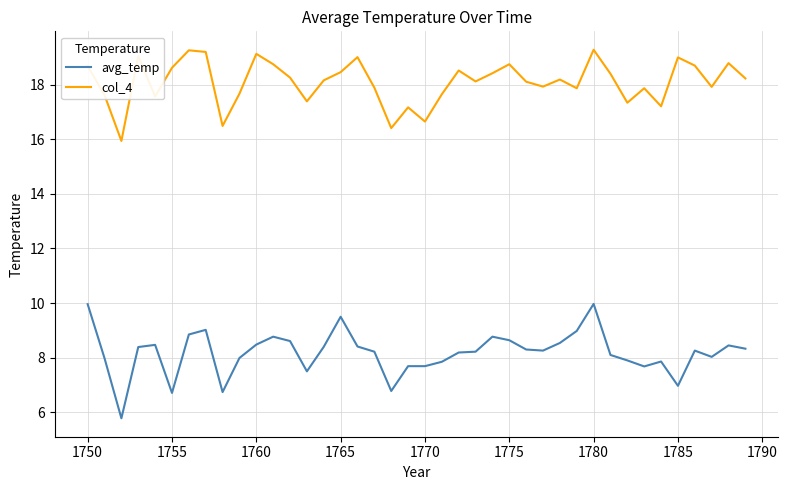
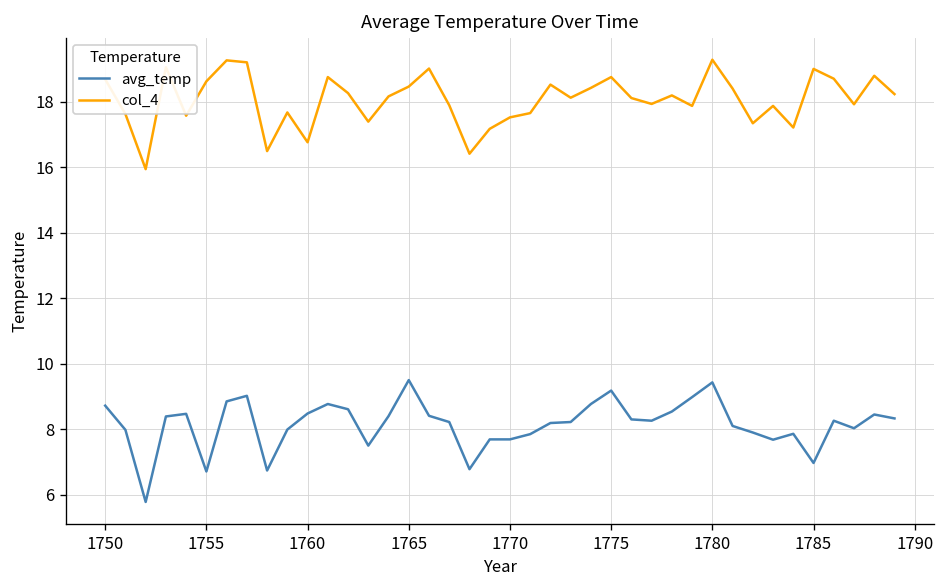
  {
    "avg_temp": {
-     "1750": 10.0,
+     "1750": 8.7,
      "1755": 6.7,
      "1760": 8.5,
      "1765": 9.5,
      "1770": 7.7,
-     "1775": 8.6,
-     "1780": 10.0,
+     "1775": 9.2,
+     "1780": 9.4,
      "1785": 7.0
    },
    "col_4": {
      "1755": 18.6,
-     "1760": 19.1,
+     "1760": 16.8,
      "1765": 18.5,
-     "1770": 16.7,
+     "1770": 17.5,
      "1775": 18.8,
      "1780": 19.3,
      "1785": 19.0
    }
  }
